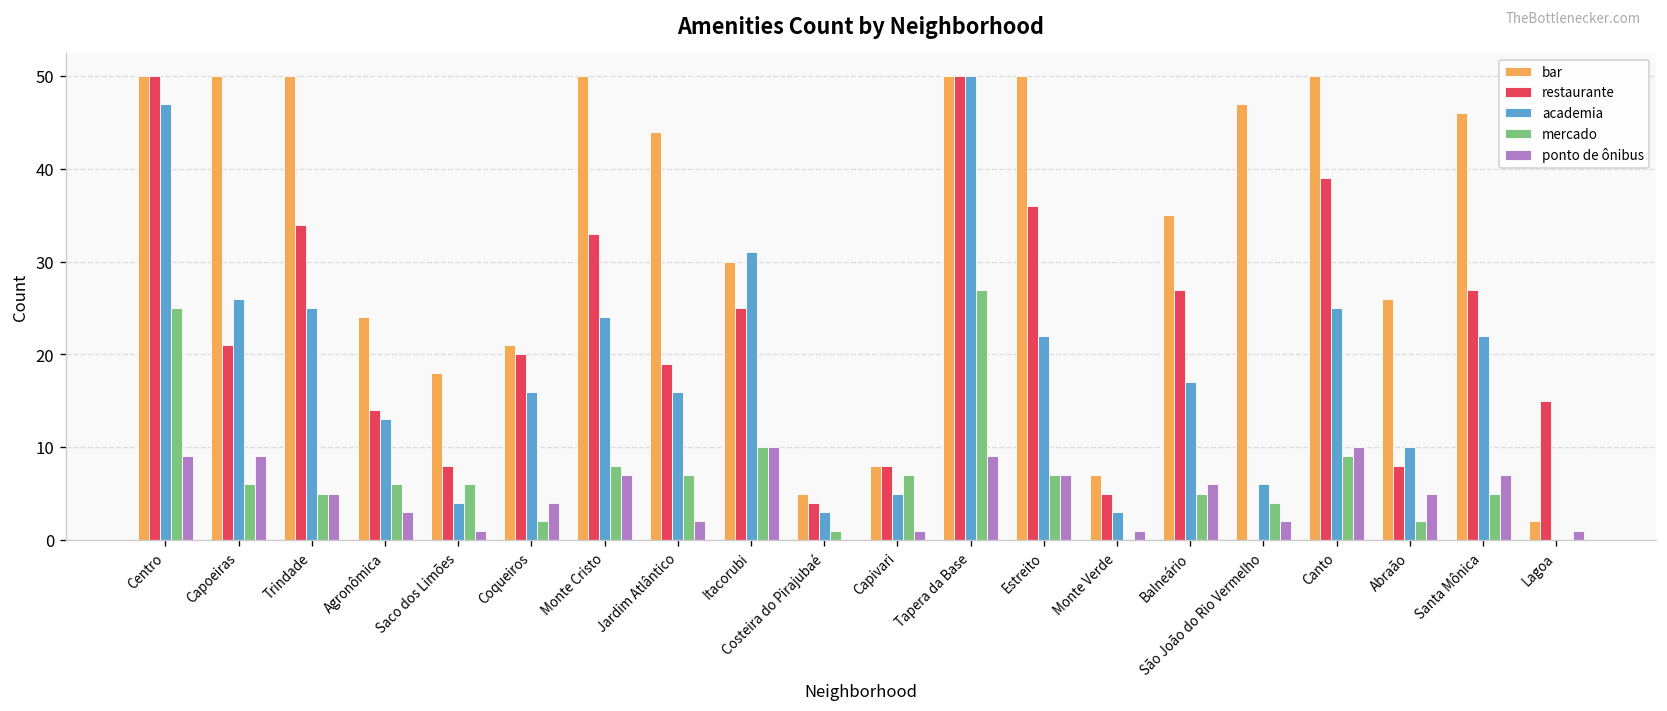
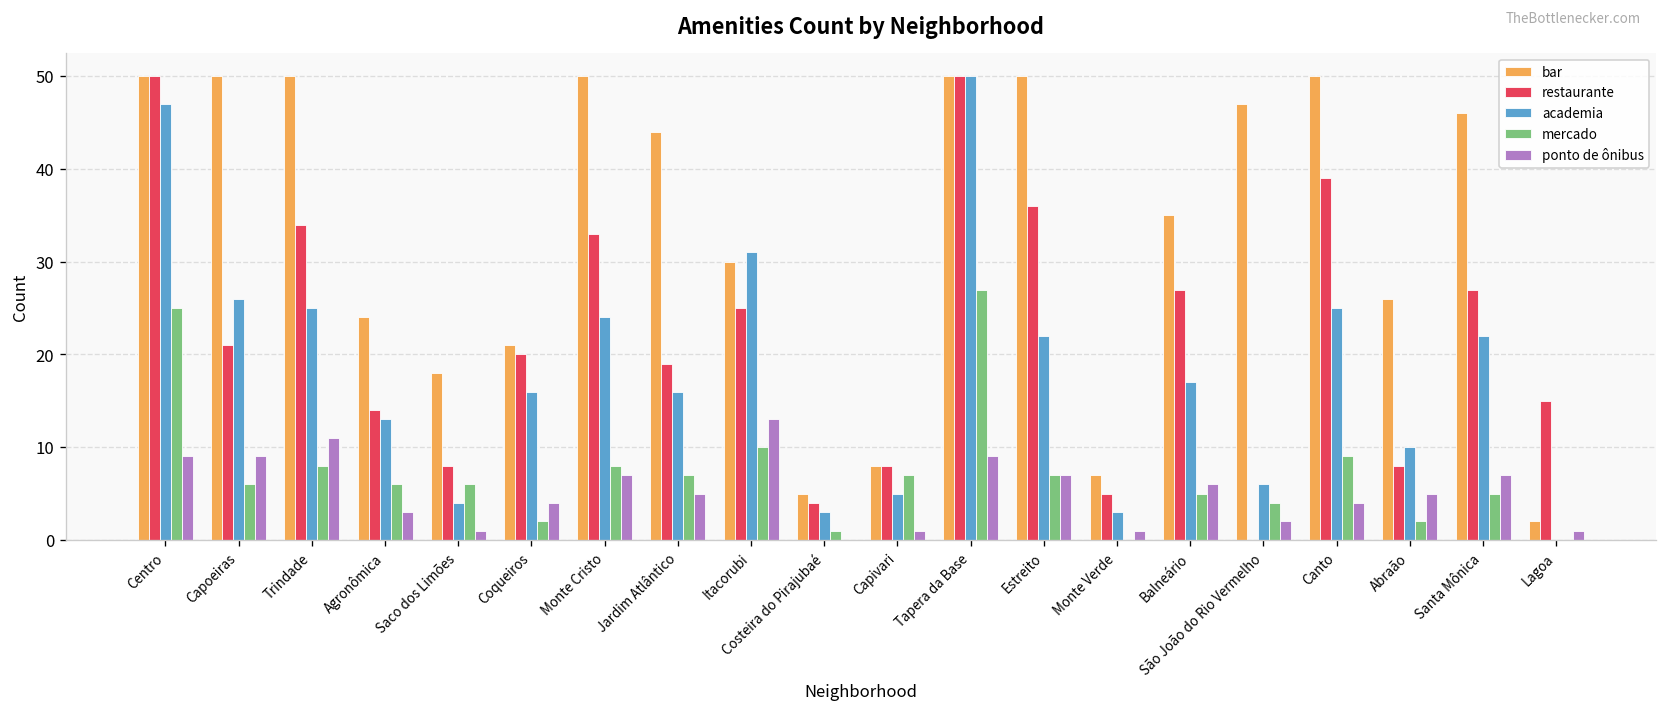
  {
    "bar": {
      "Centro": 50,
      "Capoeiras": 50,
      "Trindade": 50,
      "Agronômica": 24,
      "Saco dos Limões": 18,
      "Coqueiros": 21,
      "Monte Cristo": 50,
      "Jardim Atlântico": 44,
      "Itacorubi": 30,
      "Costeira do Pirajubaé": 5,
      "Capivari": 8,
      "Tapera da Base": 50,
      "Estreito": 50,
      "Monte Verde": 7,
      "Balneário": 35,
      "São João do Rio Vermelho": 47,
      "Canto": 50,
      "Abraão": 26,
      "Santa Mônica": 46,
      "Lagoa": 2
    },
    "restaurante": {
      "Centro": 50,
      "Capoeiras": 21,
      "Trindade": 34,
      "Agronômica": 14,
      "Saco dos Limões": 8,
      "Coqueiros": 20,
      "Monte Cristo": 33,
      "Jardim Atlântico": 19,
      "Itacorubi": 25,
      "Costeira do Pirajubaé": 4,
      "Capivari": 8,
      "Tapera da Base": 50,
      "Estreito": 36,
      "Monte Verde": 5,
      "Balneário": 27,
      "São João do Rio Vermelho": 0,
      "Canto": 39,
      "Abraão": 8,
      "Santa Mônica": 27,
      "Lagoa": 15
    },
    "academia": {
      "Centro": 47,
      "Capoeiras": 26,
      "Trindade": 25,
      "Agronômica": 13,
      "Saco dos Limões": 4,
      "Coqueiros": 16,
      "Monte Cristo": 24,
      "Jardim Atlântico": 16,
      "Itacorubi": 31,
      "Costeira do Pirajubaé": 3,
      "Capivari": 5,
      "Tapera da Base": 50,
      "Estreito": 22,
      "Monte Verde": 3,
      "Balneário": 17,
      "São João do Rio Vermelho": 6,
      "Canto": 25,
      "Abraão": 10,
      "Santa Mônica": 22,
      "Lagoa": 0
    },
    "mercado": {
      "Centro": 25,
      "Capoeiras": 6,
-     "Trindade": 5,
+     "Trindade": 8,
      "Agronômica": 6,
      "Saco dos Limões": 6,
      "Coqueiros": 2,
      "Monte Cristo": 8,
      "Jardim Atlântico": 7,
      "Itacorubi": 10,
      "Costeira do Pirajubaé": 1,
      "Capivari": 7,
      "Tapera da Base": 27,
      "Estreito": 7,
      "Monte Verde": 0,
      "Balneário": 5,
      "São João do Rio Vermelho": 4,
      "Canto": 9,
      "Abraão": 2,
      "Santa Mônica": 5,
      "Lagoa": 0
    },
    "ponto de ônibus": {
      "Centro": 9,
      "Capoeiras": 9,
-     "Trindade": 5,
+     "Trindade": 11,
      "Agronômica": 3,
      "Saco dos Limões": 1,
      "Coqueiros": 4,
      "Monte Cristo": 7,
-     "Jardim Atlântico": 2,
-     "Itacorubi": 10,
+     "Jardim Atlântico": 5,
+     "Itacorubi": 13,
      "Costeira do Pirajubaé": 0,
      "Capivari": 1,
      "Tapera da Base": 9,
      "Estreito": 7,
      "Monte Verde": 1,
      "Balneário": 6,
      "São João do Rio Vermelho": 2,
-     "Canto": 10,
+     "Canto": 4,
      "Abraão": 5,
      "Santa Mônica": 7,
      "Lagoa": 1
    }
  }
